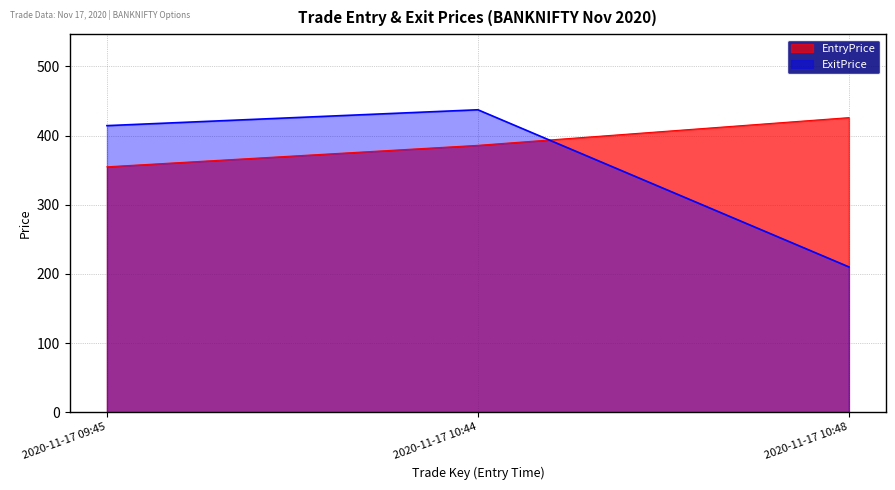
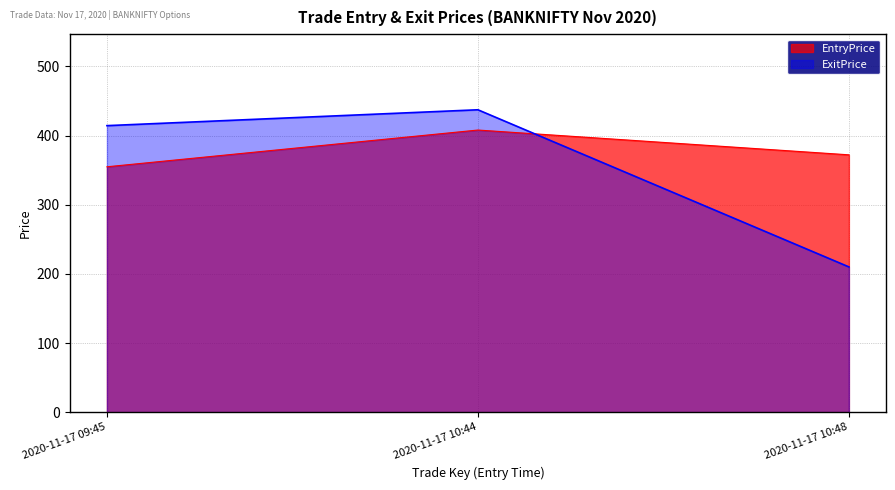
  {
    "EntryPrice": {
      "2020-11-17 09:45": 350,
-     "2020-11-17 10:44": 390,
-     "2020-11-17 10:48": 430
+     "2020-11-17 10:44": 410,
+     "2020-11-17 10:48": 370
    },
    "ExitPrice": {
      "2020-11-17 09:45": 410,
      "2020-11-17 10:44": 440,
      "2020-11-17 10:48": 210
    }
  }
